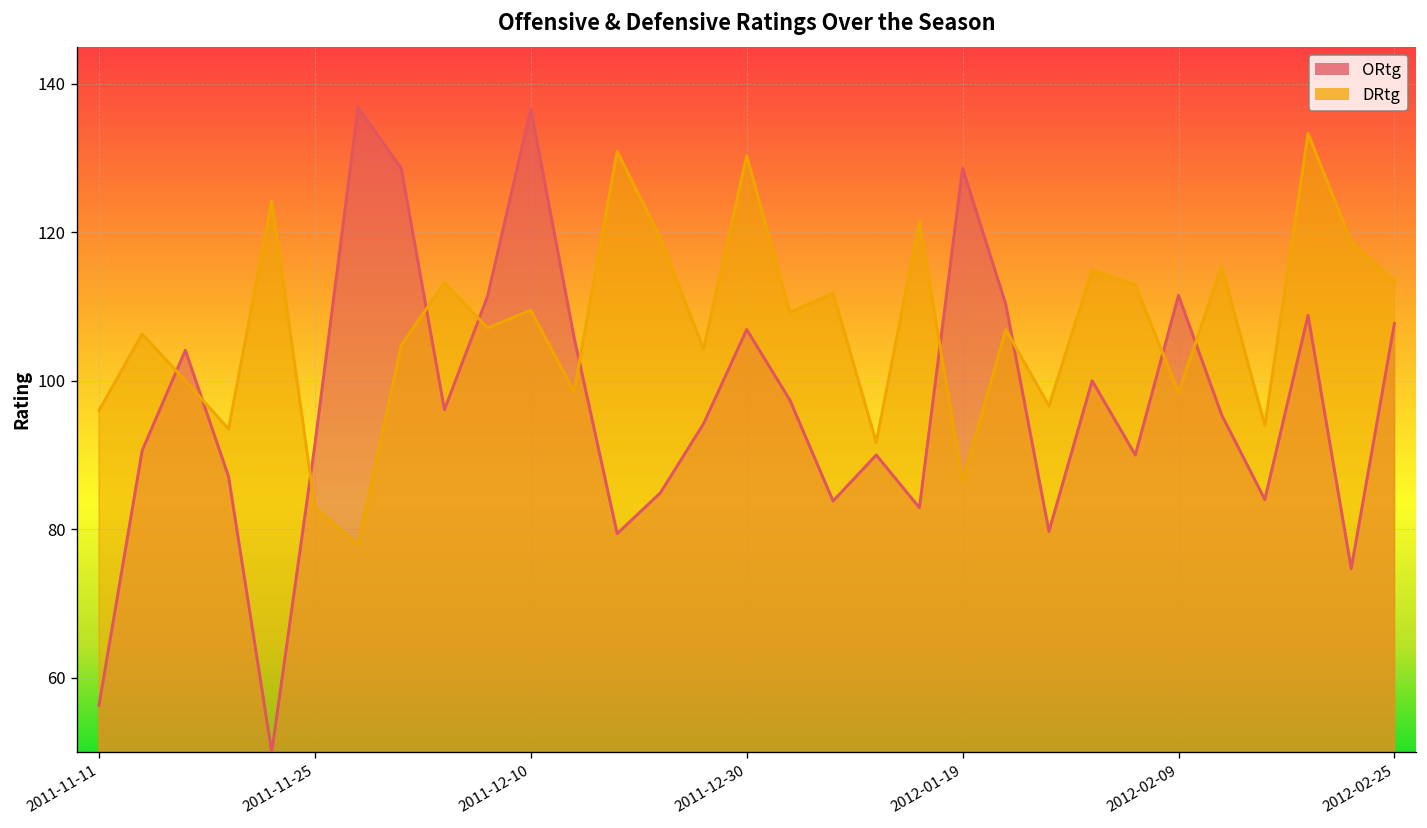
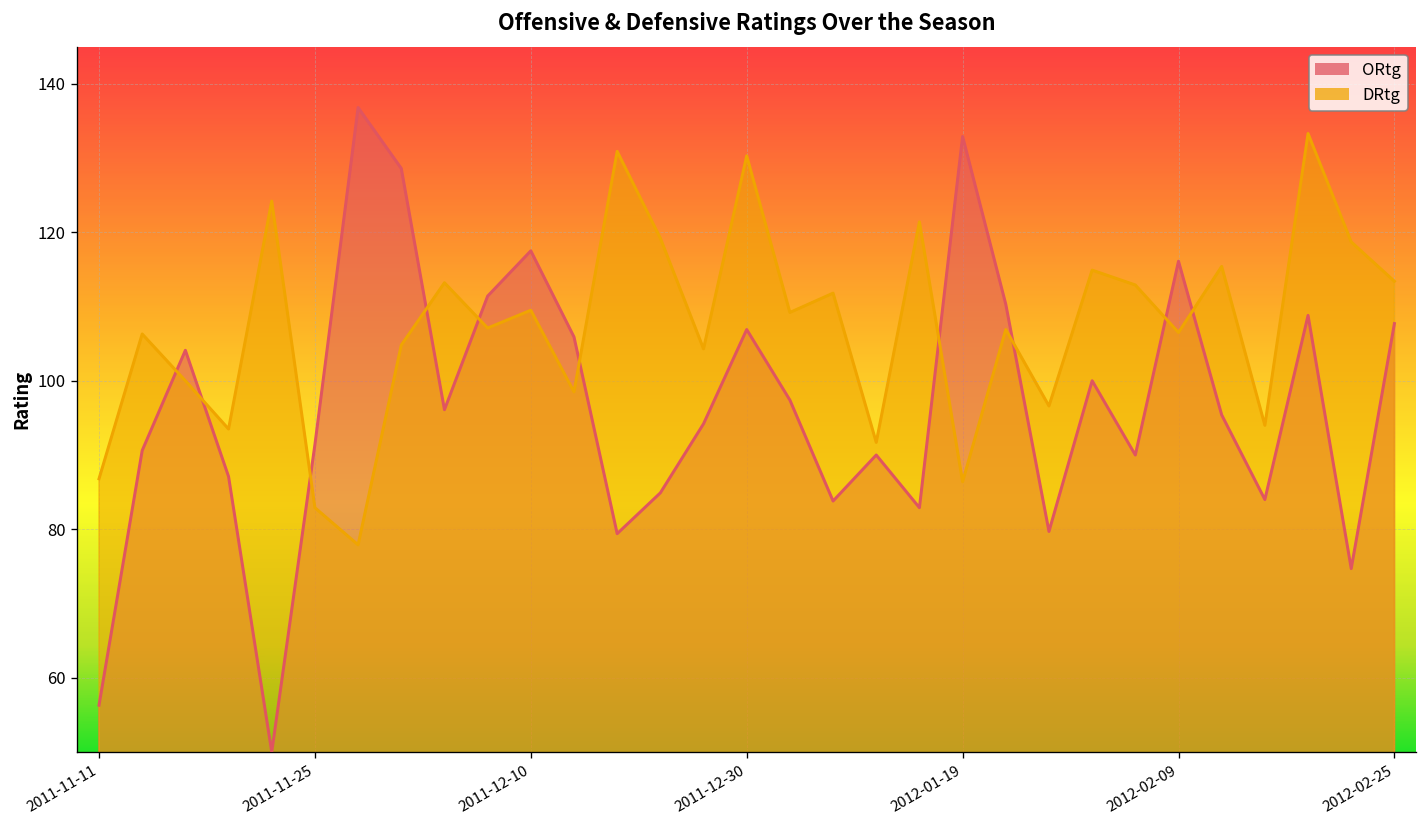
  {
    "ORtg": {
      "2011-11-11": 56,
      "2011-11-25": 91,
-     "2011-12-10": 137,
+     "2011-12-10": 118,
      "2011-12-30": 107,
-     "2012-01-19": 129,
-     "2012-02-09": 112,
+     "2012-01-19": 133,
+     "2012-02-09": 116,
      "2012-02-25": 108
    },
    "DRtg": {
-     "2011-11-11": 96,
+     "2011-11-11": 87,
      "2011-11-25": 83,
      "2011-12-10": 110,
      "2011-12-30": 130,
      "2012-01-19": 86,
-     "2012-02-09": 98,
+     "2012-02-09": 107,
      "2012-02-25": 113
    }
  }
